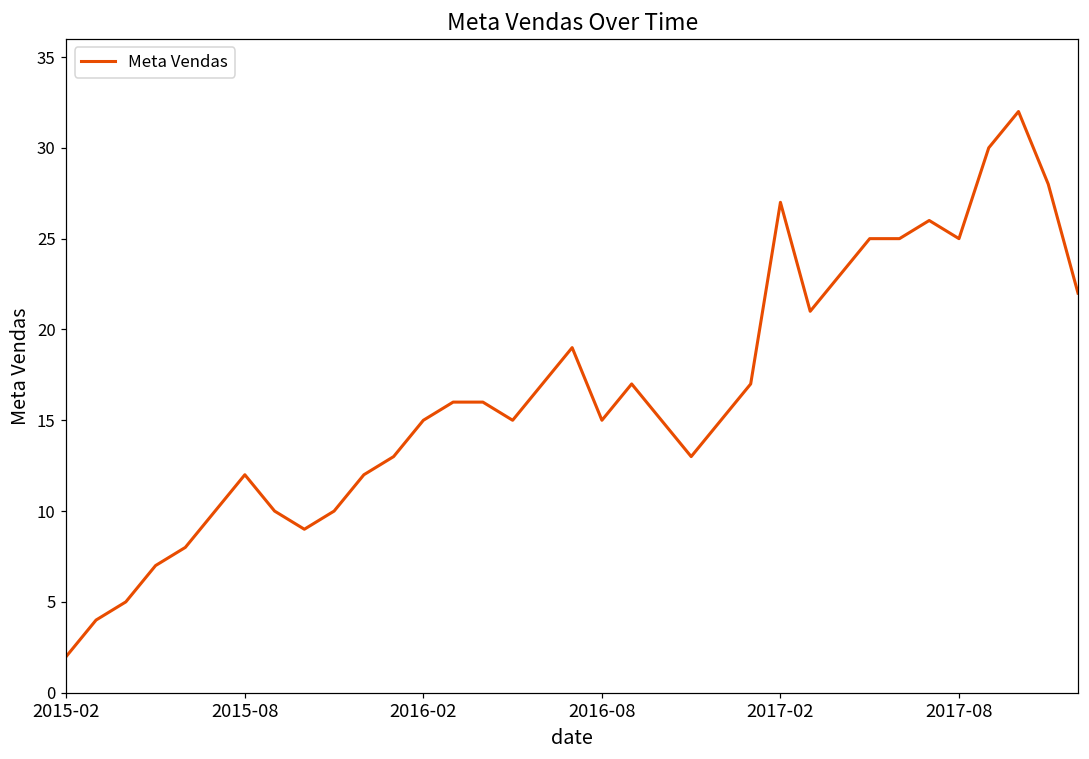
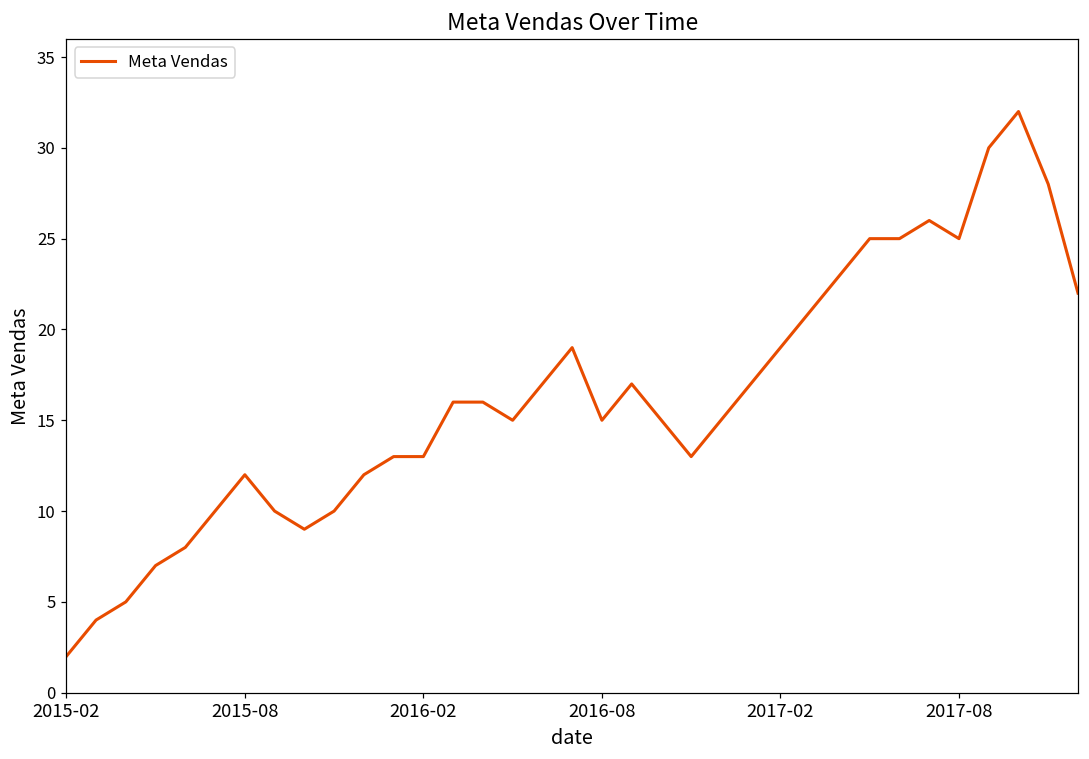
  {
    "2015-02": 2,
    "2015-08": 12,
-   "2016-02": 15,
+   "2016-02": 13,
    "2016-08": 15,
-   "2017-02": 27,
+   "2017-02": 19,
    "2017-08": 25
  }
